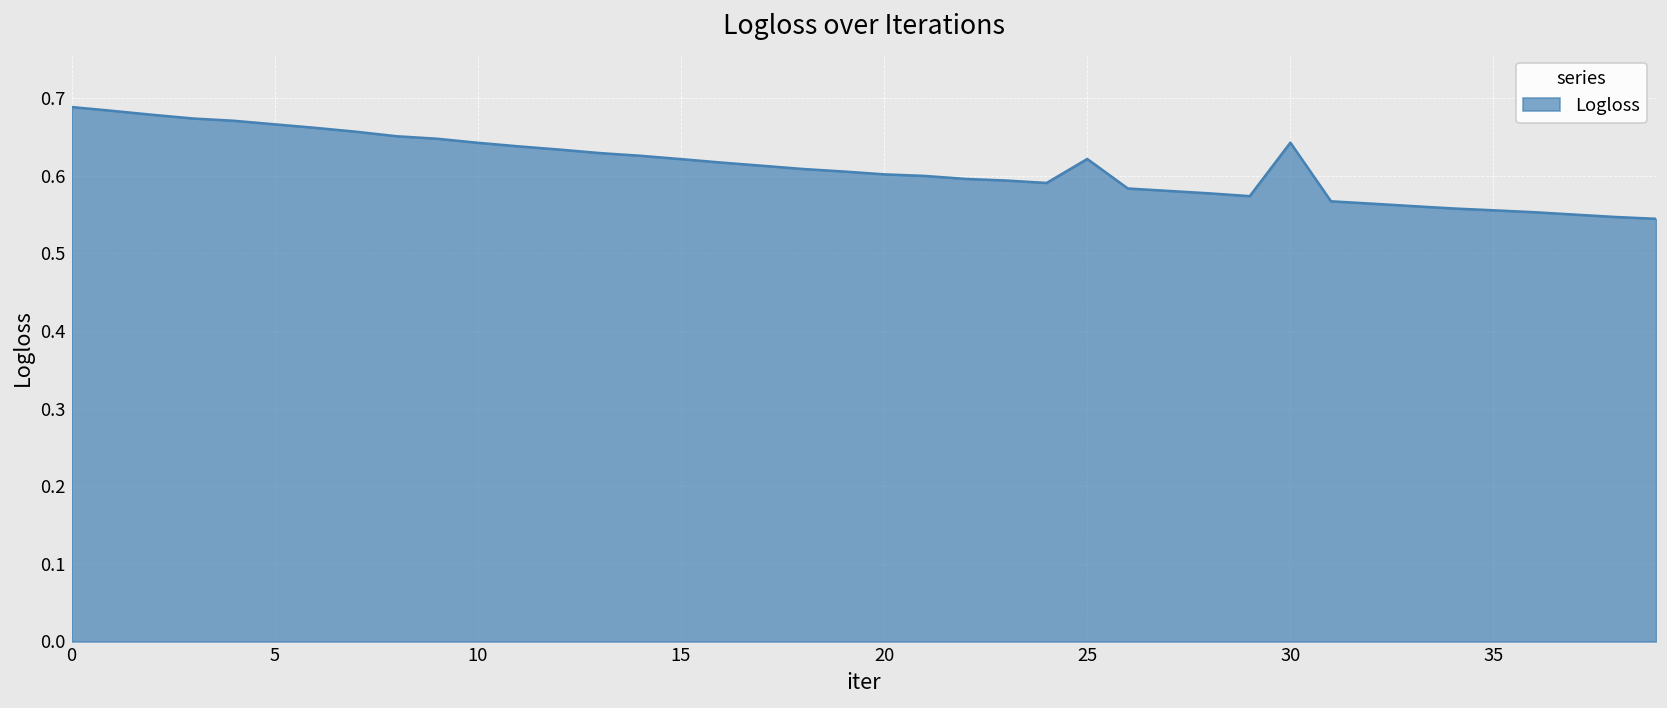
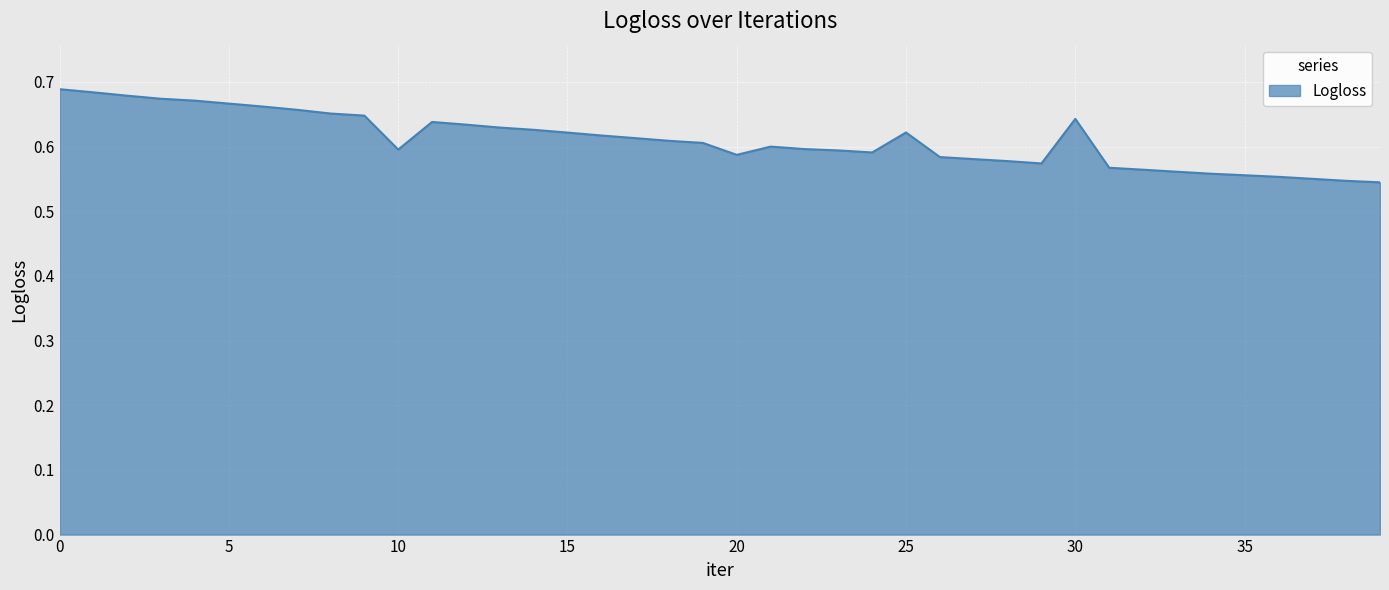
  {
    "0": 0.69,
    "5": 0.67,
-   "10": 0.64,
+   "10": 0.60,
    "15": 0.62,
-   "20": 0.60,
+   "20": 0.59,
    "25": 0.62,
    "30": 0.64,
    "35": 0.56
  }
